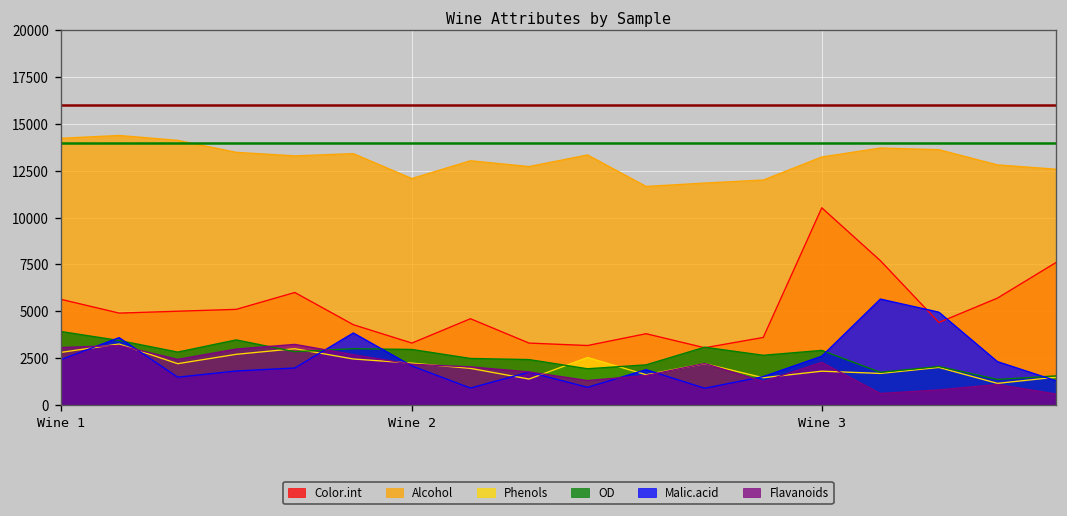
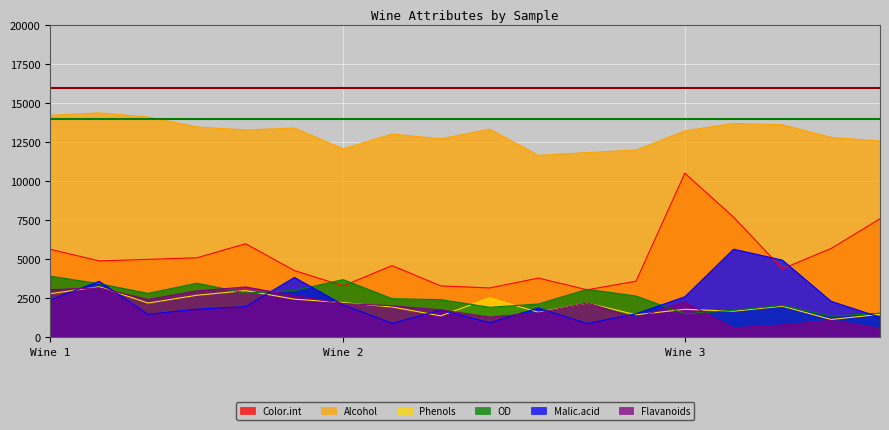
  {
    "Color.int": {
      "Wine 1": 5600,
      "Wine 2": 3300,
      "Wine 3": 10500
    },
    "OD": {
      "Wine 1": 3900,
-     "Wine 2": 3000,
-     "Wine 3": 2900
+     "Wine 2": 3700,
+     "Wine 3": 1500
    },
    "Malic.acid": {
      "Wine 1": 2400,
      "Wine 3": 2600
    },
    "Flavanoids": {
      "Wine 1": 3100,
      "Wine 3": 2300
    }
  }
